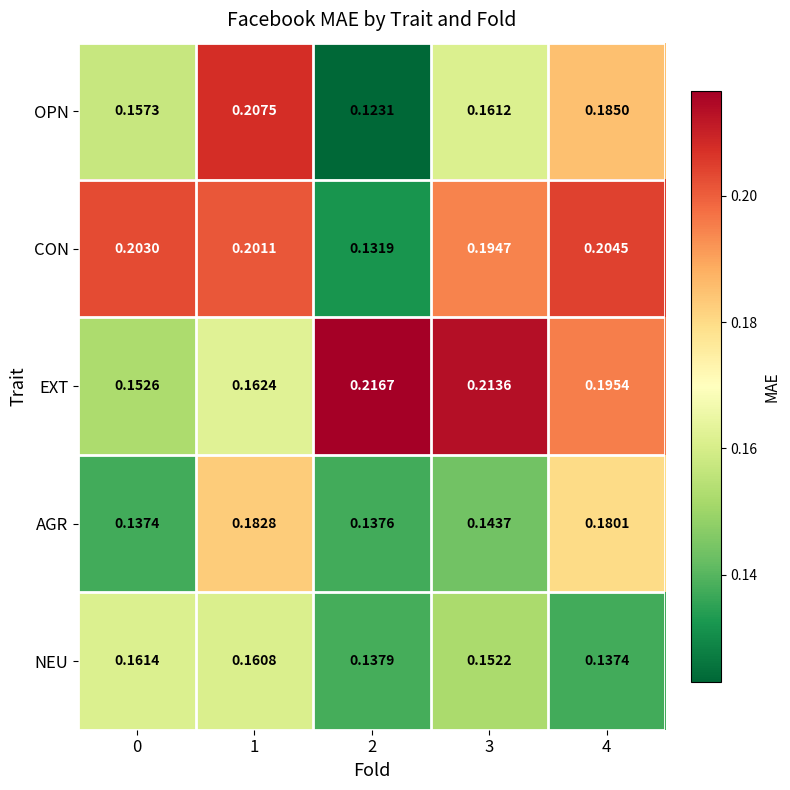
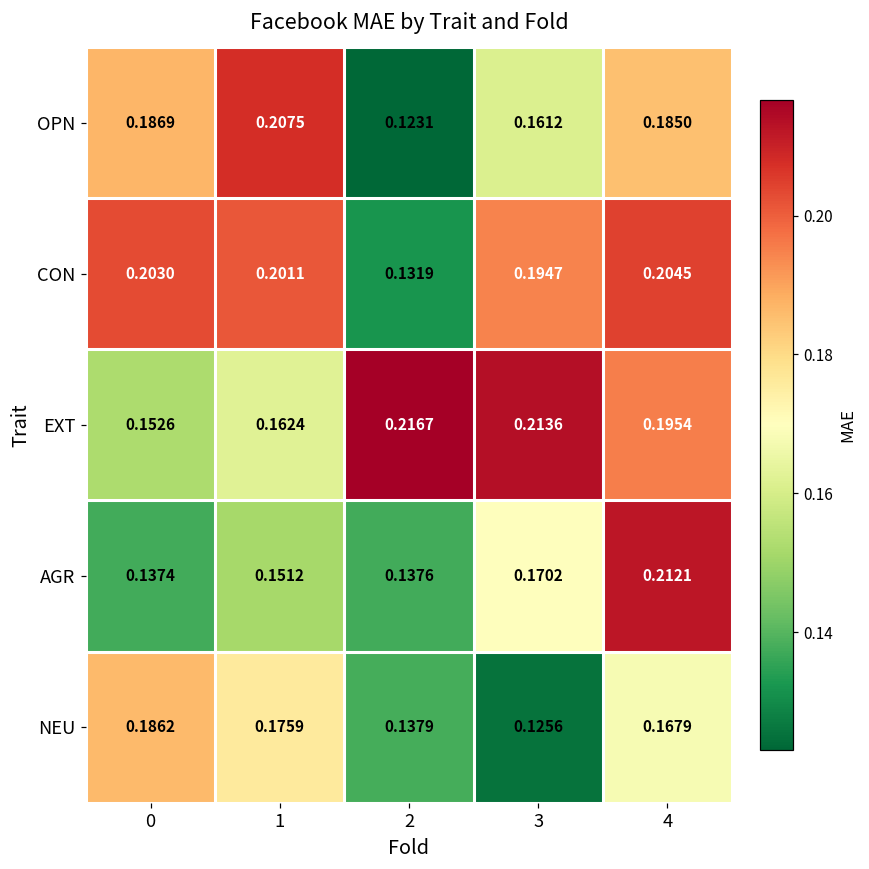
  {
    "OPN": {
-     "0": 0.1573,
+     "0": 0.1869,
      "1": 0.2075,
      "2": 0.1231,
      "3": 0.1612,
      "4": 0.1850
    },
    "CON": {
      "0": 0.2030,
      "1": 0.2011,
      "2": 0.1319,
      "3": 0.1947,
      "4": 0.2045
    },
    "EXT": {
      "0": 0.1526,
      "1": 0.1624,
      "2": 0.2167,
      "3": 0.2136,
      "4": 0.1954
    },
    "AGR": {
      "0": 0.1374,
-     "1": 0.1828,
+     "1": 0.1512,
      "2": 0.1376,
-     "3": 0.1437,
-     "4": 0.1801
+     "3": 0.1702,
+     "4": 0.2121
    },
    "NEU": {
-     "0": 0.1614,
-     "1": 0.1608,
+     "0": 0.1862,
+     "1": 0.1759,
      "2": 0.1379,
-     "3": 0.1522,
-     "4": 0.1374
+     "3": 0.1256,
+     "4": 0.1679
    }
  }
